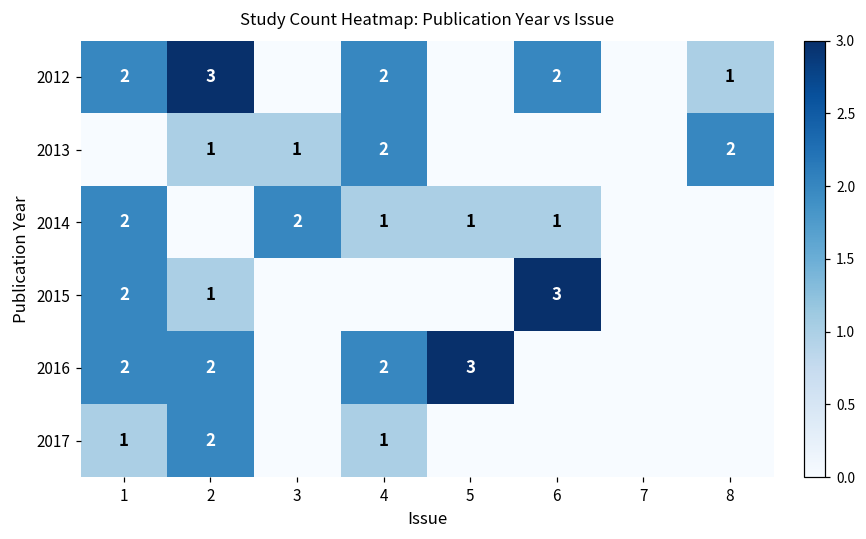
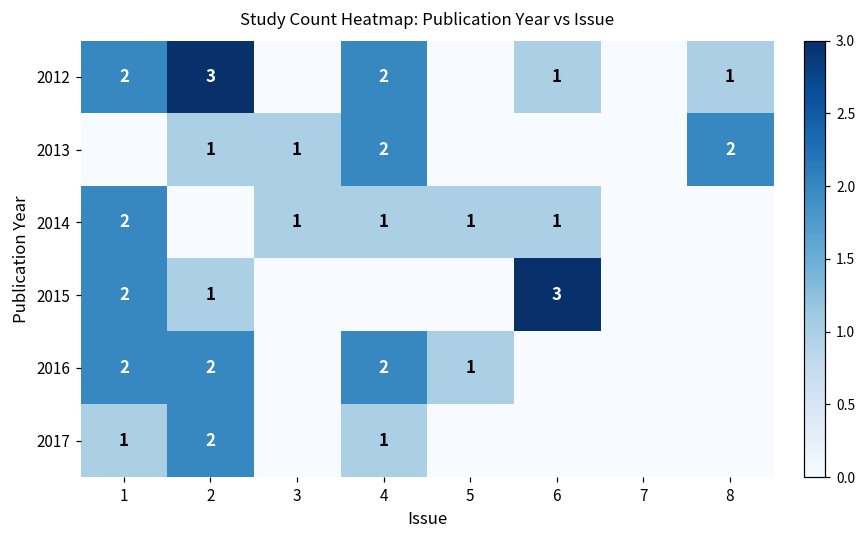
  {
    "2012": {
      "1": 2,
      "2": 3,
      "4": 2,
-     "6": 2,
+     "6": 1,
      "8": 1
    },
    "2013": {
      "2": 1,
      "3": 1,
      "4": 2,
      "8": 2
    },
    "2014": {
      "1": 2,
-     "3": 2,
+     "3": 1,
      "4": 1,
      "5": 1,
      "6": 1
    },
    "2015": {
      "1": 2,
      "2": 1,
      "6": 3
    },
    "2016": {
      "1": 2,
      "2": 2,
      "4": 2,
-     "5": 3
+     "5": 1
    },
    "2017": {
      "1": 1,
      "2": 2,
      "4": 1
    }
  }
